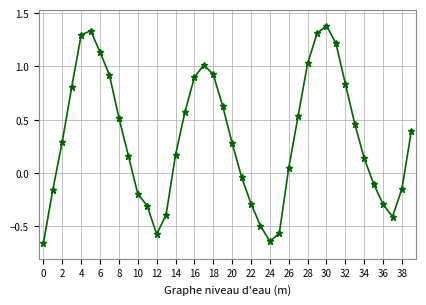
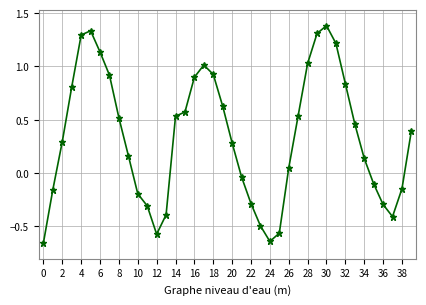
  {
    "0": -0.65,
    "2": 0.30,
    "4": 1.30,
    "6": 1.14,
    "8": 0.52,
    "10": -0.19,
    "12": -0.57,
-   "14": 0.17,
+   "14": 0.53,
    "16": 0.90,
    "18": 0.93,
    "20": 0.28,
    "22": -0.29,
    "24": -0.64,
    "26": 0.05,
    "28": 1.03,
    "30": 1.38,
    "32": 0.84,
    "34": 0.14,
    "36": -0.29,
    "38": -0.15
  }
